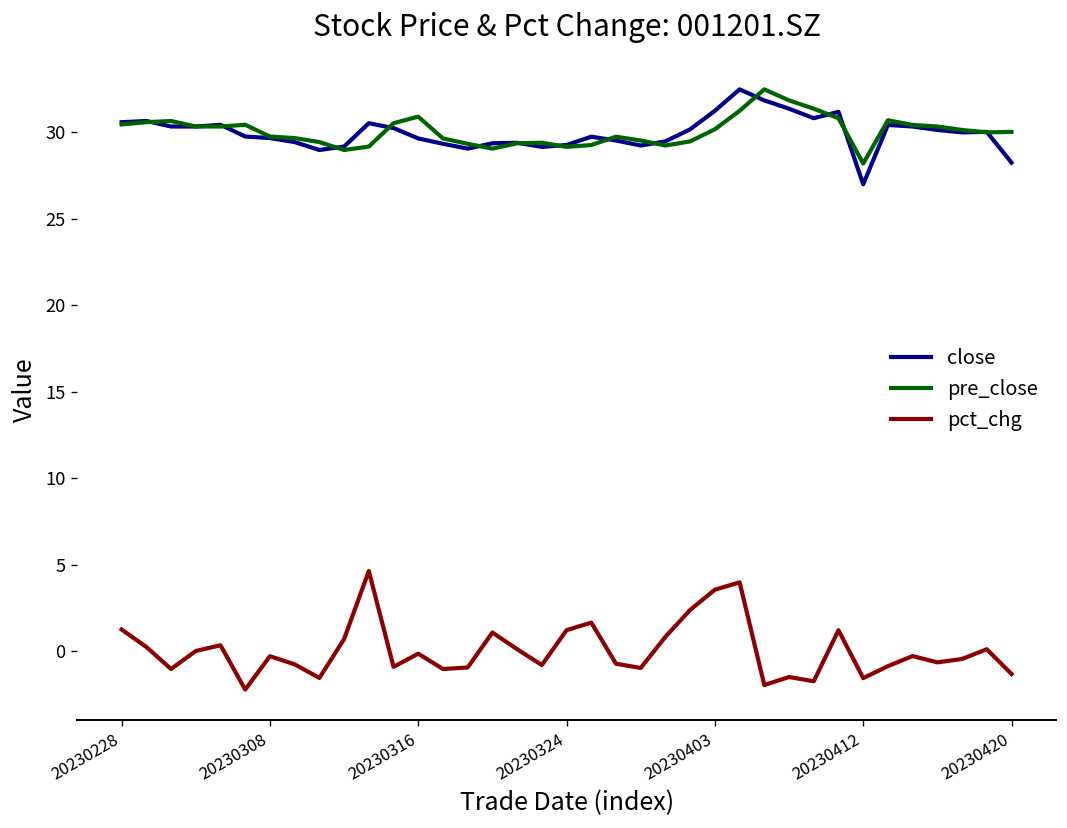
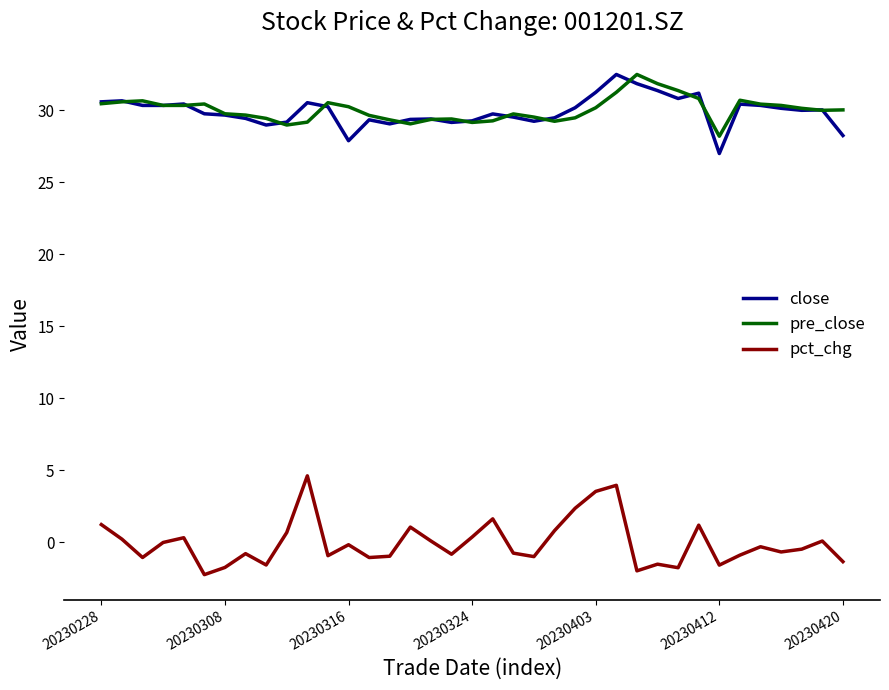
  {
    "close": {
-     "20230316": 29.7,
+     "20230316": 27.9,
      "20230403": 31.3,
      "20230412": 27.0,
      "20230420": 28.3
    },
    "pre_close": {
-     "20230316": 30.9,
+     "20230316": 30.3,
      "20230403": 30.2,
      "20230412": 28.2,
      "20230420": 30.0
    },
    "pct_chg": {
      "20230228": 1.2,
-     "20230308": -0.3,
+     "20230308": -1.7,
      "20230316": -0.2,
-     "20230324": 1.2,
+     "20230324": 0.4,
      "20230403": 3.5,
      "20230412": -1.6,
      "20230420": -1.3
    }
  }
